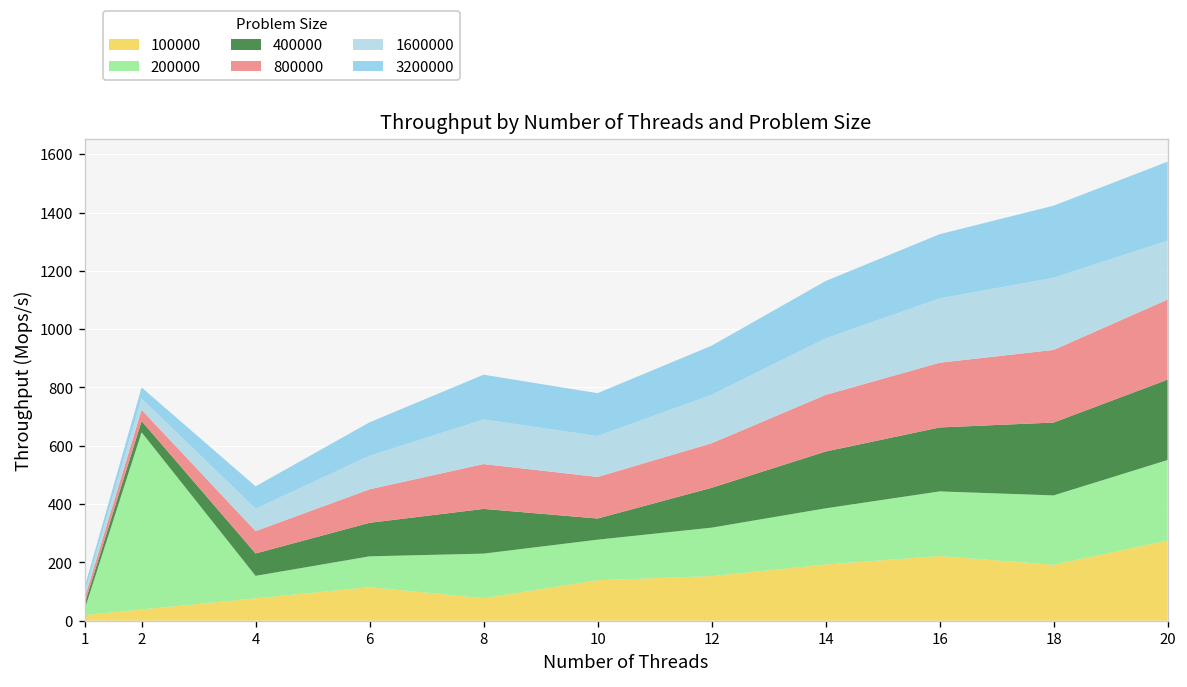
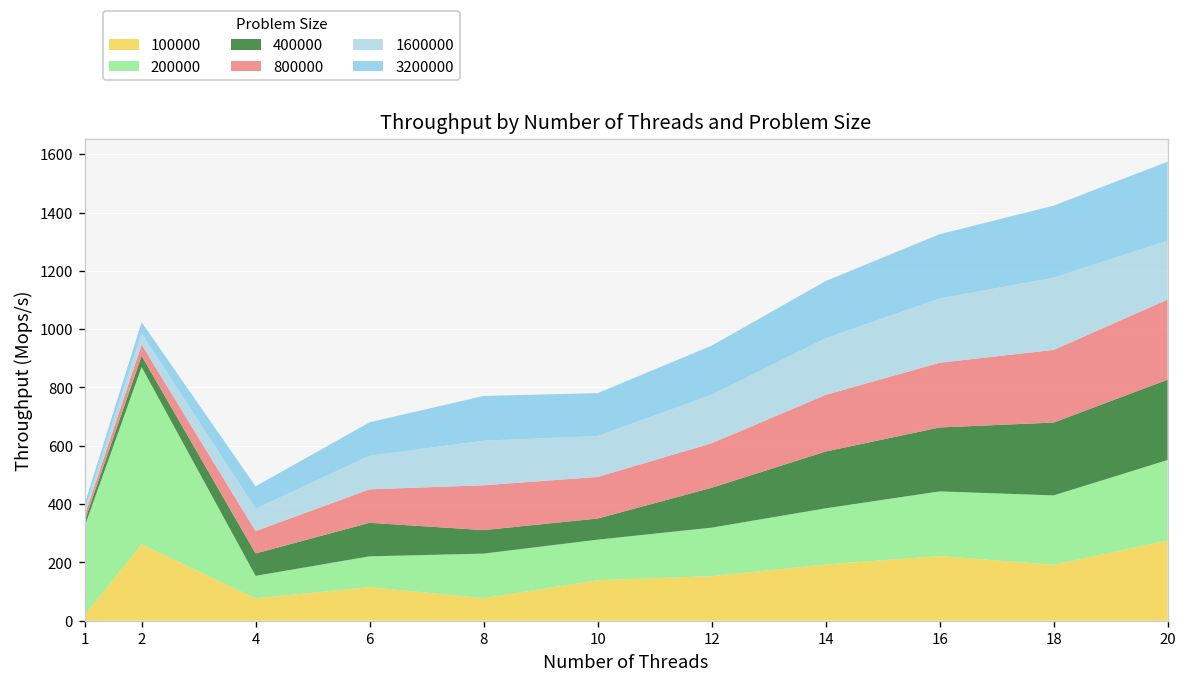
  {
    "100000": {
      "1": 20,
-     "2": 40,
+     "2": 260,
      "4": 80,
      "6": 120,
      "8": 80,
      "10": 140,
      "12": 150,
      "14": 190,
      "16": 220,
      "18": 190,
      "20": 270
    },
    "200000": {
-     "1": 20,
+     "1": 300,
      "2": 610,
      "4": 80,
      "6": 110,
      "8": 150,
      "10": 140,
      "12": 170,
      "14": 190,
      "16": 220,
      "18": 240,
      "20": 280
    },
    "400000": {
      "1": 20,
      "2": 40,
      "4": 80,
      "6": 120,
-     "8": 150,
+     "8": 80,
      "10": 70,
      "12": 140,
      "14": 190,
      "16": 220,
      "18": 250,
      "20": 280
    },
    "800000": {
      "1": 20,
      "2": 40,
      "4": 80,
      "6": 110,
      "8": 150,
      "10": 140,
      "12": 150,
      "14": 190,
      "16": 220,
      "18": 250,
      "20": 270
    }
  }
